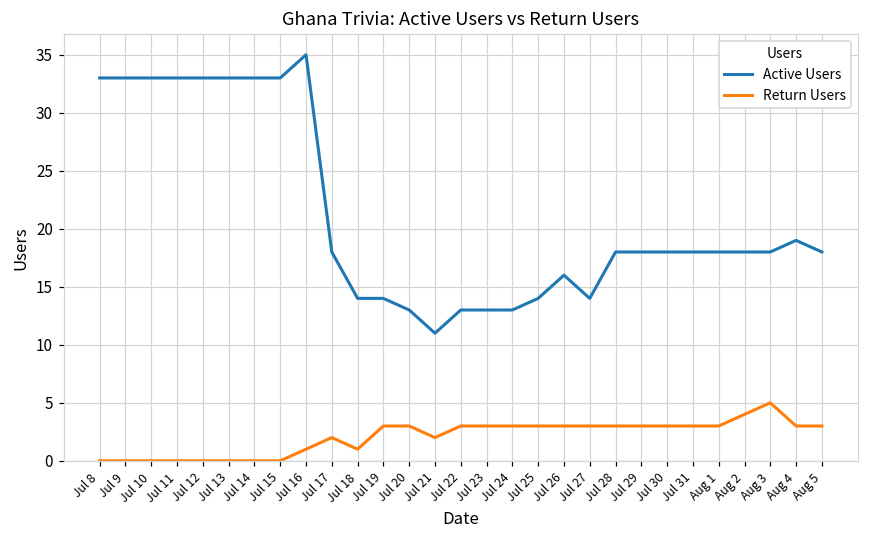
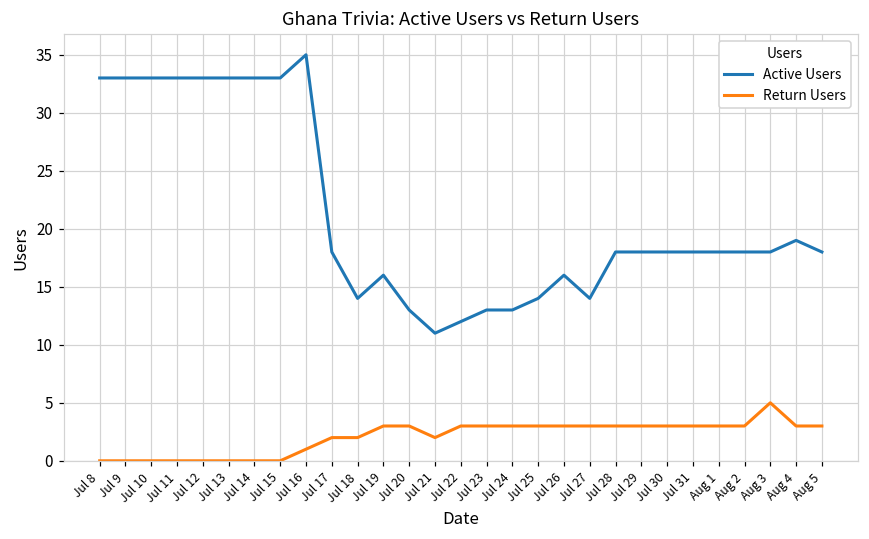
  {
    "Active Users": {
      "Jul 8": 33,
      "Jul 9": 33,
      "Jul 10": 33,
      "Jul 11": 33,
      "Jul 12": 33,
      "Jul 13": 33,
      "Jul 14": 33,
      "Jul 15": 33,
      "Jul 16": 35,
      "Jul 17": 18,
      "Jul 18": 14,
-     "Jul 19": 14,
+     "Jul 19": 16,
      "Jul 20": 13,
      "Jul 21": 11,
-     "Jul 22": 13,
+     "Jul 22": 12,
      "Jul 23": 13,
      "Jul 24": 13,
      "Jul 25": 14,
      "Jul 26": 16,
      "Jul 27": 14,
      "Jul 28": 18,
      "Jul 29": 18,
      "Jul 30": 18,
      "Jul 31": 18,
      "Aug 1": 18,
      "Aug 2": 18,
      "Aug 3": 18,
      "Aug 4": 19,
      "Aug 5": 18
    },
    "Return Users": {
      "Jul 8": 0,
      "Jul 9": 0,
      "Jul 10": 0,
      "Jul 11": 0,
      "Jul 12": 0,
      "Jul 13": 0,
      "Jul 14": 0,
      "Jul 15": 0,
      "Jul 16": 1,
      "Jul 17": 2,
-     "Jul 18": 1,
+     "Jul 18": 2,
      "Jul 19": 3,
      "Jul 20": 3,
      "Jul 21": 2,
      "Jul 22": 3,
      "Jul 23": 3,
      "Jul 24": 3,
      "Jul 25": 3,
      "Jul 26": 3,
      "Jul 27": 3,
      "Jul 28": 3,
      "Jul 29": 3,
      "Jul 30": 3,
      "Jul 31": 3,
      "Aug 1": 3,
-     "Aug 2": 4,
+     "Aug 2": 3,
      "Aug 3": 5,
      "Aug 4": 3,
      "Aug 5": 3
    }
  }
